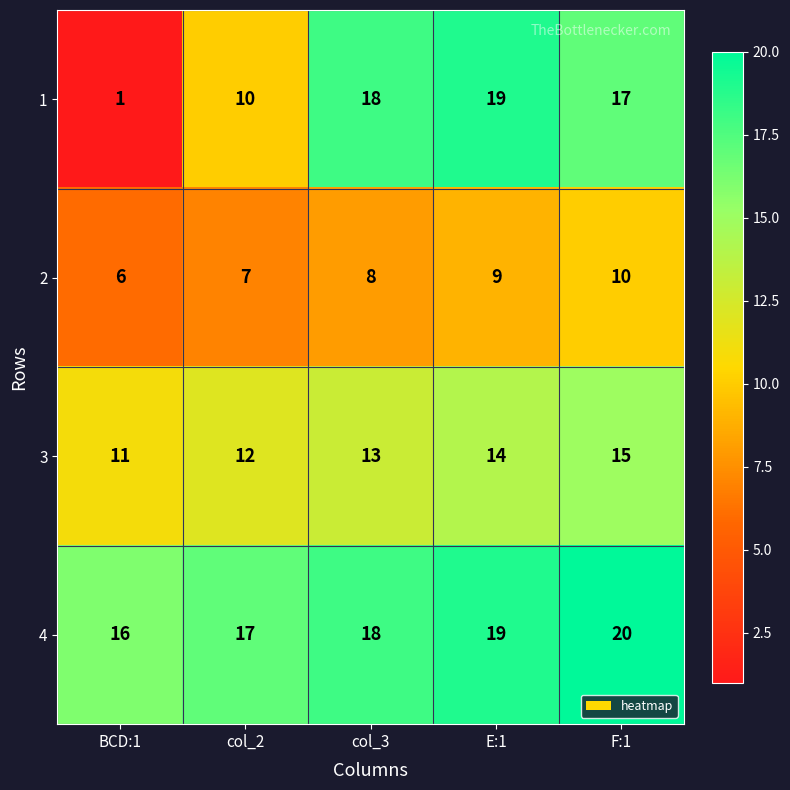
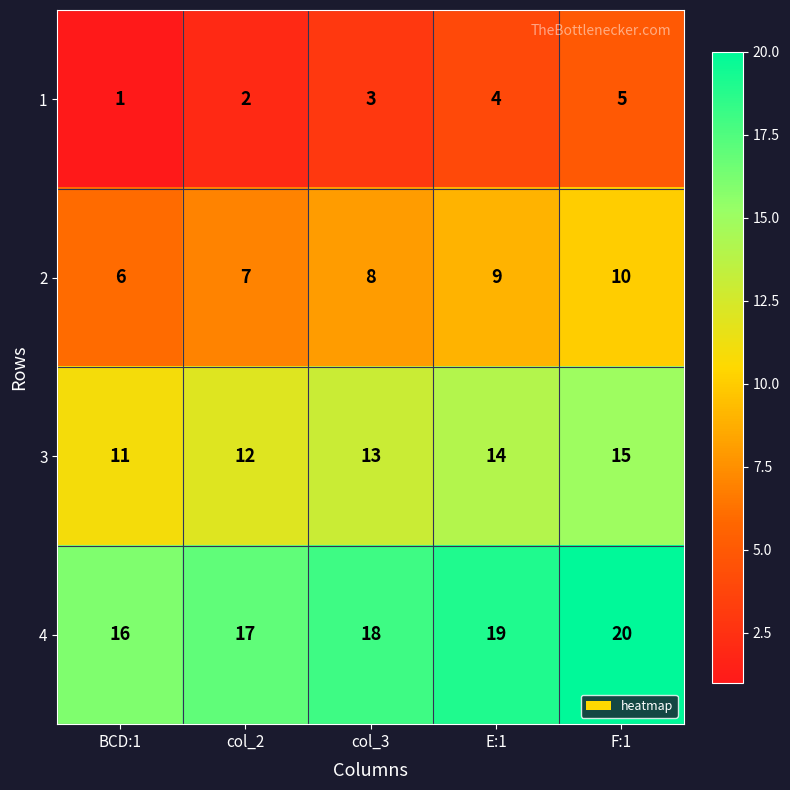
  {
    "1": {
      "BCD:1": 1,
-     "col_2": 10,
-     "col_3": 18,
-     "E:1": 19,
-     "F:1": 17
+     "col_2": 2,
+     "col_3": 3,
+     "E:1": 4,
+     "F:1": 5
    },
    "2": {
      "BCD:1": 6,
      "col_2": 7,
      "col_3": 8,
      "E:1": 9,
      "F:1": 10
    },
    "3": {
      "BCD:1": 11,
      "col_2": 12,
      "col_3": 13,
      "E:1": 14,
      "F:1": 15
    },
    "4": {
      "BCD:1": 16,
      "col_2": 17,
      "col_3": 18,
      "E:1": 19,
      "F:1": 20
    }
  }
